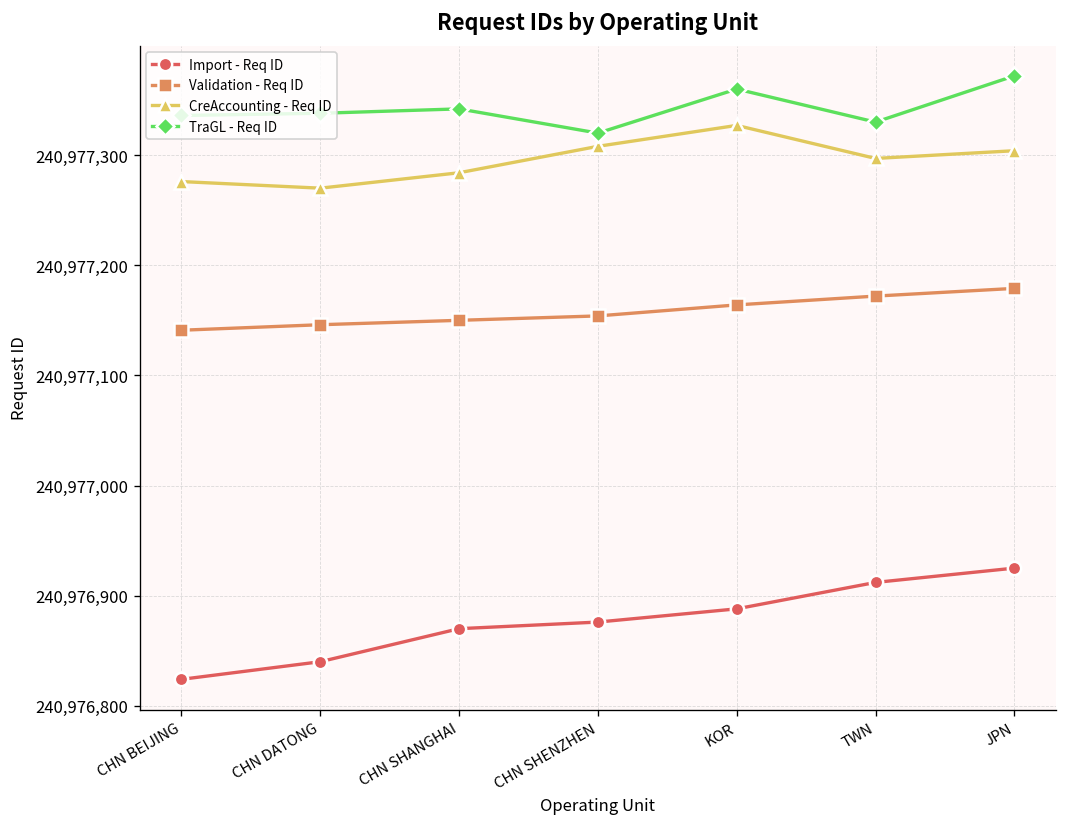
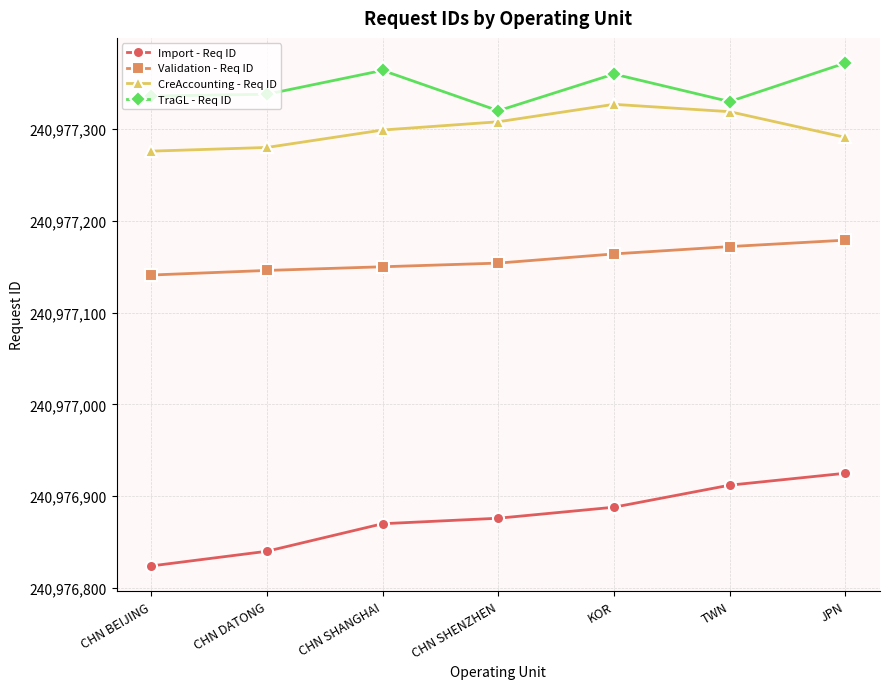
  {
    "CreAccounting - Req ID": {
      "CHN BEIJING": "240,977,280",
-     "CHN DATONG": "240,977,270",
-     "CHN SHANGHAI": "240,977,280",
+     "CHN DATONG": "240,977,280",
+     "CHN SHANGHAI": "240,977,300",
      "CHN SHENZHEN": "240,977,310",
      "KOR": "240,977,330",
-     "TWN": "240,977,300",
-     "JPN": "240,977,300"
+     "TWN": "240,977,320",
+     "JPN": "240,977,290"
    },
    "TraGL - Req ID": {
-     "CHN SHANGHAI": "240,977,340",
+     "CHN SHANGHAI": "240,977,360",
      "CHN SHENZHEN": "240,977,320",
      "KOR": "240,977,360",
      "TWN": "240,977,330",
      "JPN": "240,977,370"
    }
  }
